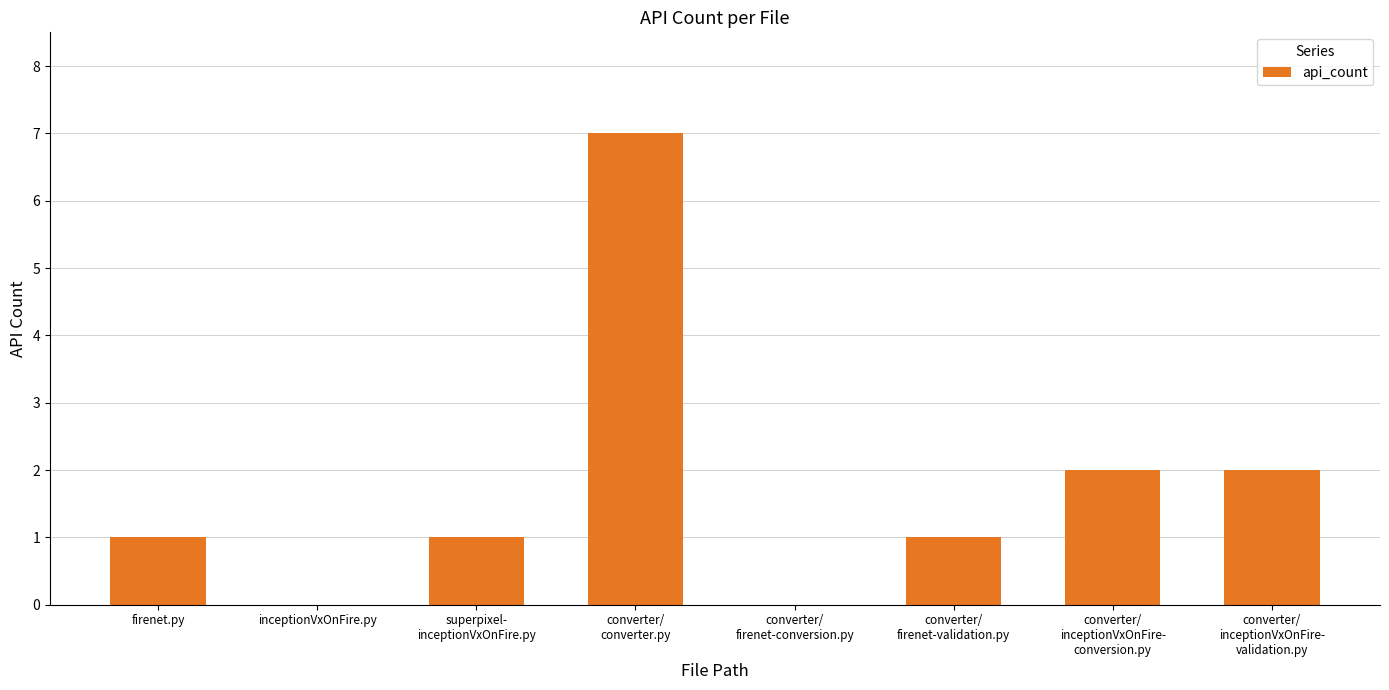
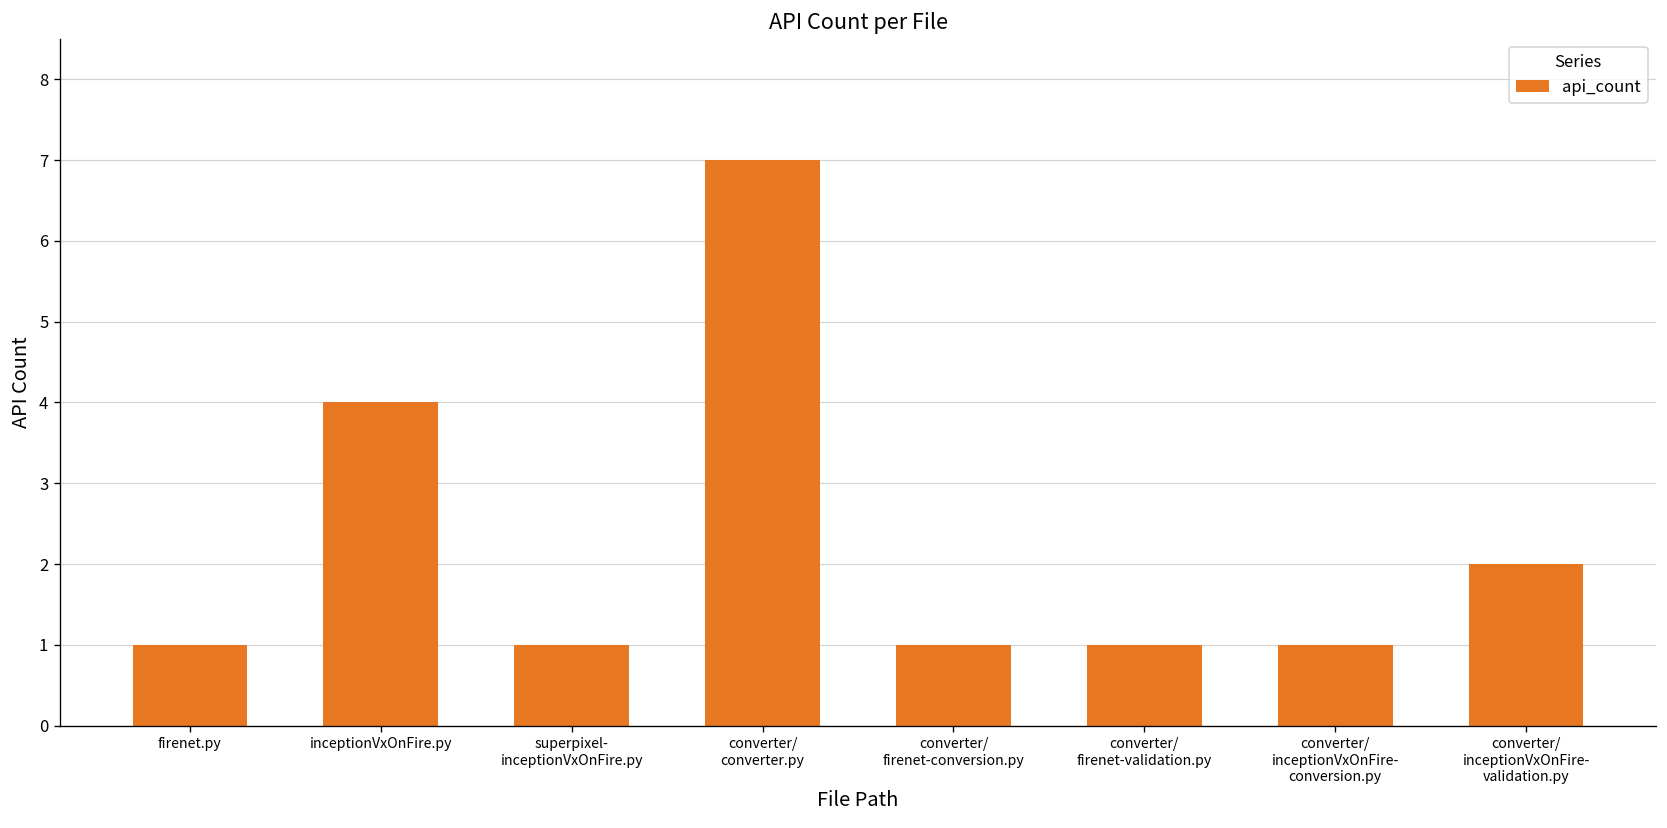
  {
    "firenet.py": 1,
-   "inceptionVxOnFire.py": 0,
+   "inceptionVxOnFire.py": 4,
    "superpixel- inceptionVxOnFire.py": 1,
    "converter/ converter.py": 7,
-   "converter/ firenet-conversion.py": 0,
+   "converter/ firenet-conversion.py": 1,
    "converter/ firenet-validation.py": 1,
-   "converter/ inceptionVxOnFire- conversion.py": 2,
+   "converter/ inceptionVxOnFire- conversion.py": 1,
    "converter/ inceptionVxOnFire- validation.py": 2
  }
